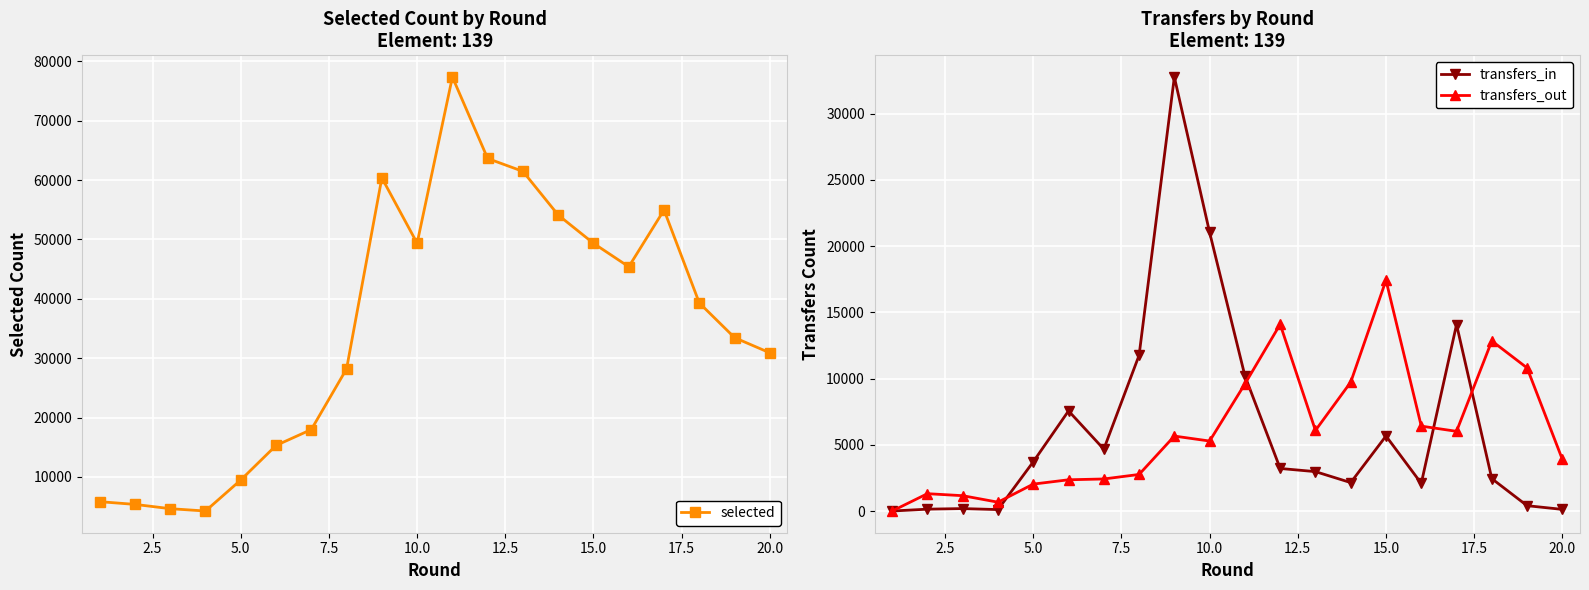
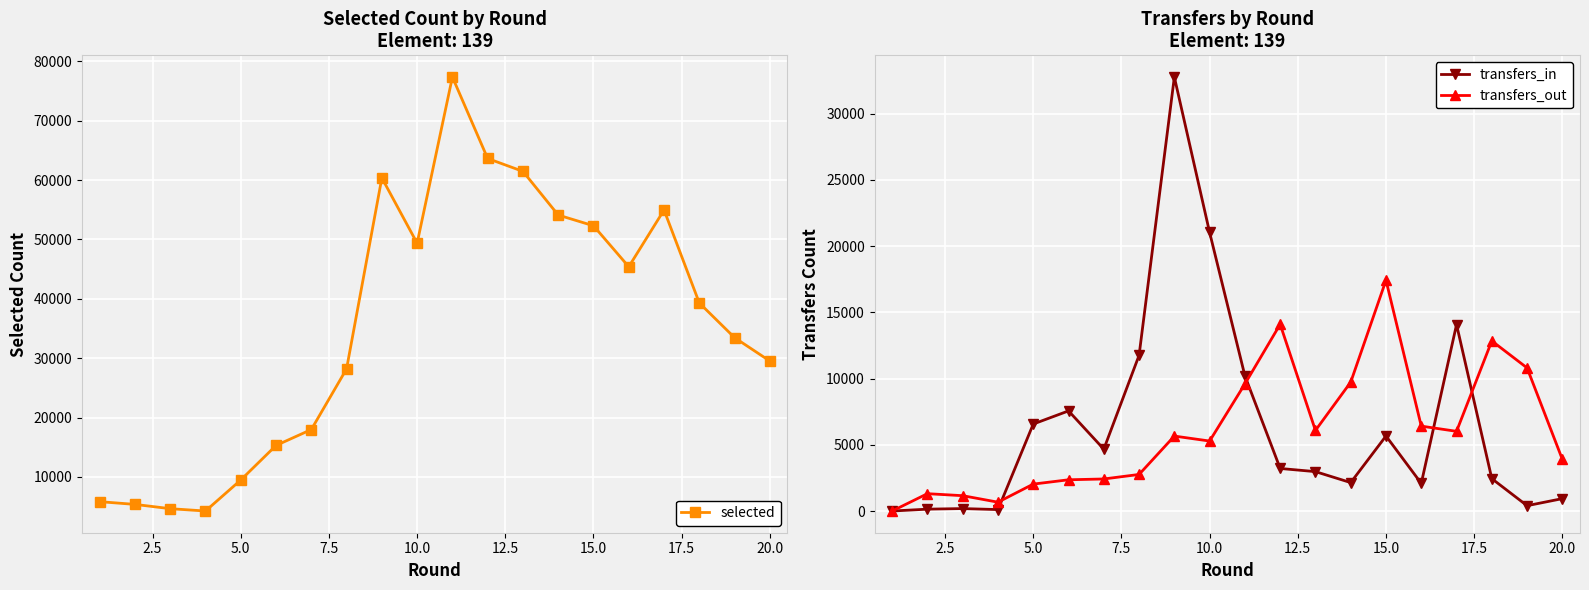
  {
    "Selected Count by Round Element: 139": {
      "5.0": 9000,
      "10.0": 49000,
-     "15.0": 49000,
-     "20.0": 31000
+     "15.0": 52000,
+     "20.0": 30000
    },
    "Transfers by Round Element: 139": {
      "transfers_in": {
-       "5.0": 3700,
+       "5.0": 6600,
        "10.0": 21000,
        "15.0": 5700,
-       "20.0": 100
+       "20.0": 900
      },
      "transfers_out": {
        "5.0": 2000,
        "10.0": 5300,
        "15.0": 17400,
        "20.0": 3900
      }
    }
  }
